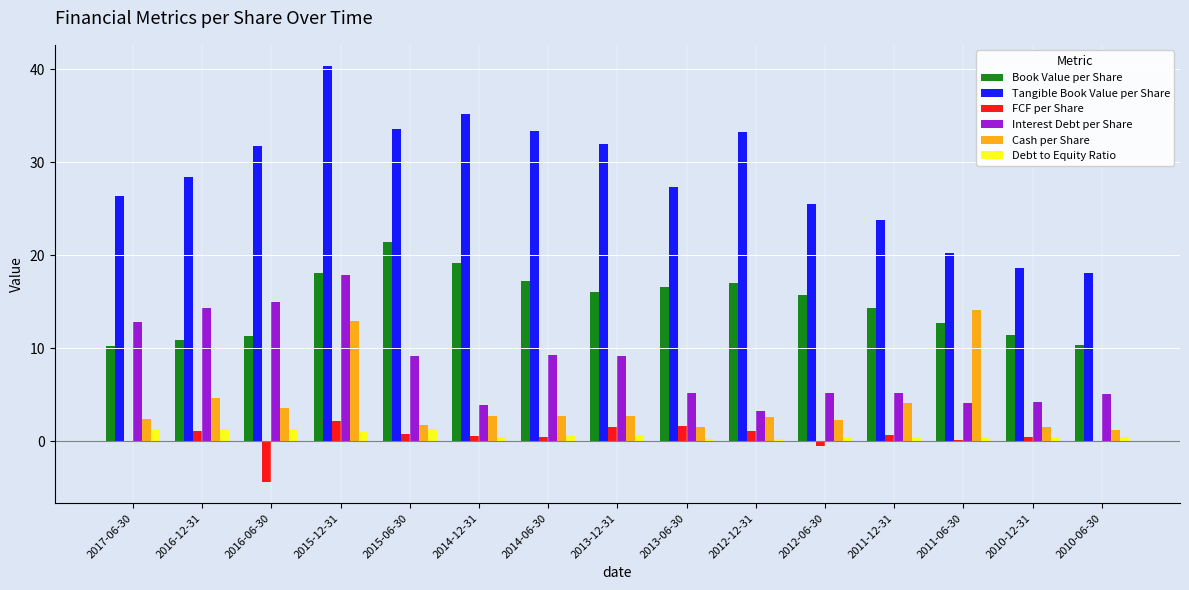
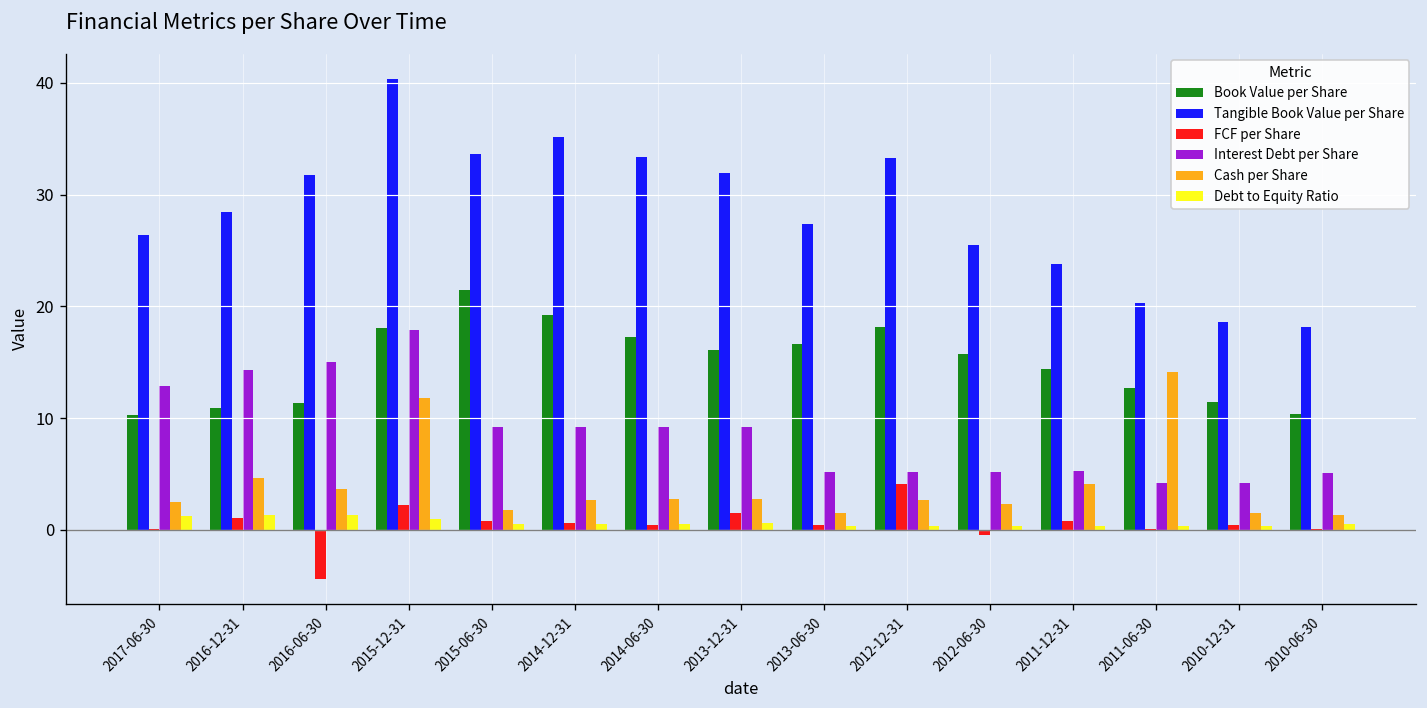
  {
    "Book Value per Share": {
      "2017-06-30": 10,
      "2016-12-31": 11,
      "2016-06-30": 11,
      "2015-12-31": 18,
      "2015-06-30": 21,
      "2014-12-31": 19,
      "2014-06-30": 17,
      "2013-12-31": 16,
      "2013-06-30": 17,
-     "2012-12-31": 17,
+     "2012-12-31": 18,
      "2012-06-30": 16,
      "2011-12-31": 14,
      "2011-06-30": 13,
      "2010-12-31": 11,
      "2010-06-30": 10
    },
    "Tangible Book Value per Share": {
      "2017-06-30": 26,
      "2016-12-31": 28,
      "2016-06-30": 32,
      "2015-12-31": 40,
      "2015-06-30": 34,
      "2014-12-31": 35,
      "2014-06-30": 33,
      "2013-12-31": 32,
      "2013-06-30": 27,
      "2012-12-31": 33,
      "2012-06-30": 26,
      "2011-12-31": 24,
      "2011-06-30": 20,
      "2010-12-31": 19,
      "2010-06-30": 18
    },
    "FCF per Share": {
      "2016-12-31": 1,
      "2016-06-30": -4,
      "2015-12-31": 2,
      "2015-06-30": 1,
      "2014-12-31": 1,
      "2014-06-30": 0,
      "2013-12-31": 2,
-     "2013-06-30": 2,
-     "2012-12-31": 1,
+     "2013-06-30": 0,
+     "2012-12-31": 4,
      "2012-06-30": -1,
      "2011-12-31": 1,
      "2010-12-31": 0
    },
    "Interest Debt per Share": {
      "2017-06-30": 13,
      "2016-12-31": 14,
      "2016-06-30": 15,
      "2015-12-31": 18,
      "2015-06-30": 9,
-     "2014-12-31": 4,
+     "2014-12-31": 9,
      "2014-06-30": 9,
      "2013-12-31": 9,
      "2013-06-30": 5,
-     "2012-12-31": 3,
+     "2012-12-31": 5,
      "2012-06-30": 5,
      "2011-12-31": 5,
      "2011-06-30": 4,
      "2010-12-31": 4,
      "2010-06-30": 5
    },
    "Cash per Share": {
      "2017-06-30": 2,
      "2016-12-31": 5,
      "2016-06-30": 4,
-     "2015-12-31": 13,
+     "2015-12-31": 12,
      "2015-06-30": 2,
      "2014-12-31": 3,
      "2014-06-30": 3,
      "2013-12-31": 3,
      "2013-06-30": 2,
      "2012-12-31": 3,
      "2012-06-30": 2,
      "2011-12-31": 4,
      "2011-06-30": 14,
      "2010-12-31": 2,
      "2010-06-30": 1
    },
    "Debt to Equity Ratio": {
      "2017-06-30": 1,
      "2016-12-31": 1,
      "2016-06-30": 1,
      "2015-12-31": 1,
-     "2015-06-30": 1,
+     "2015-06-30": 0,
      "2014-12-31": 0,
      "2014-06-30": 1,
      "2013-12-31": 1,
      "2013-06-30": 0,
      "2012-12-31": 0,
      "2012-06-30": 0,
      "2011-12-31": 0,
      "2011-06-30": 0,
      "2010-12-31": 0,
      "2010-06-30": 0
    }
  }
